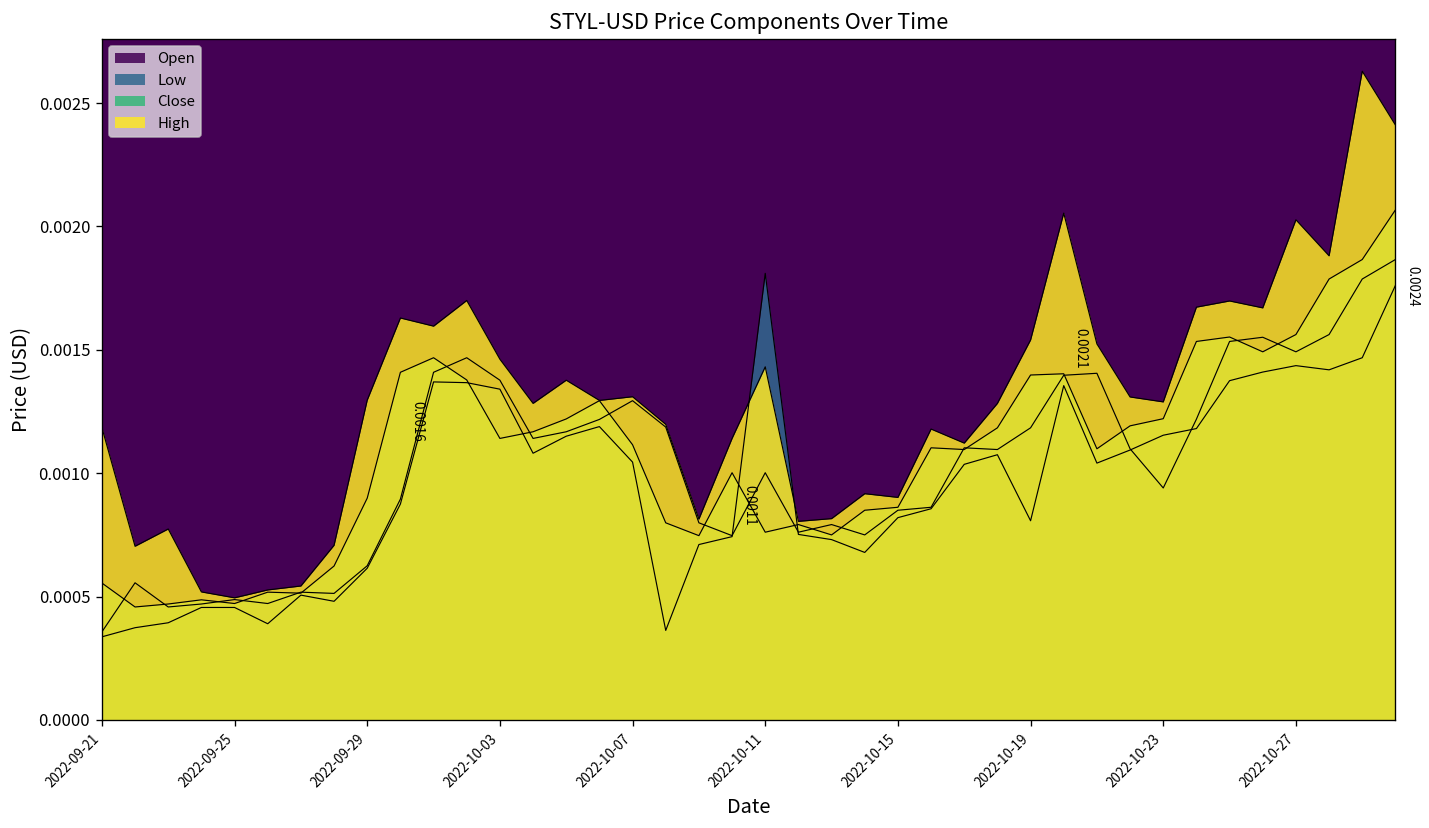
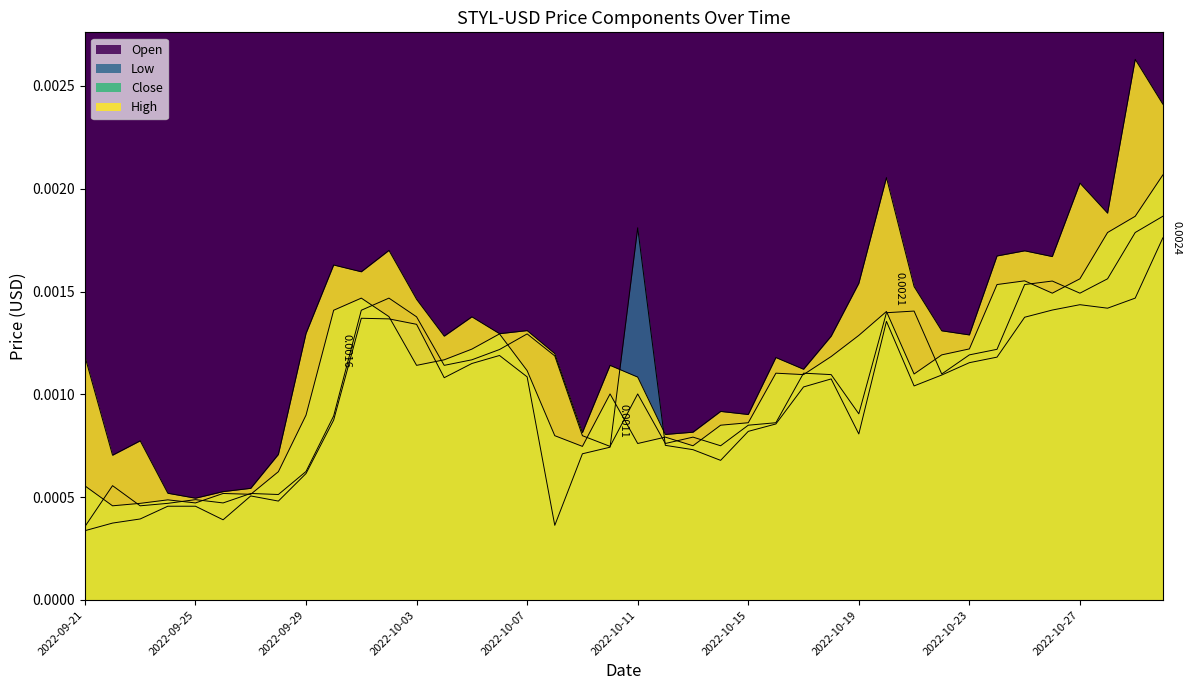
  {
    "Open": {
      "2022-09-21": 0.00036,
      "2022-10-03": 0.00138,
      "2022-10-07": 0.00129,
      "2022-10-11": 0.00100,
-     "2022-10-19": 0.00118,
-     "2022-10-23": 0.00094,
+     "2022-10-19": 0.00091,
+     "2022-10-23": 0.00119,
      "2022-10-27": 0.00149
    },
    "Low": {
      "2022-09-21": 0.00034,
      "2022-09-25": 0.00046,
      "2022-10-03": 0.00134,
-     "2022-10-07": 0.00105,
+     "2022-10-07": 0.00108,
      "2022-10-11": 0.00181,
      "2022-10-15": 0.00082,
      "2022-10-19": 0.00081,
      "2022-10-23": 0.00115,
      "2022-10-27": 0.00144
    },
    "Close": {
      "2022-09-21": 0.00055,
      "2022-09-25": 0.00047,
      "2022-09-29": 0.00090,
      "2022-10-03": 0.00114,
      "2022-10-07": 0.00112,
-     "2022-10-19": 0.00140,
+     "2022-10-19": 0.00129,
      "2022-10-23": 0.00122,
      "2022-10-27": 0.00156
    },
    "High": {
      "2022-09-21": 0.00118,
      "2022-09-29": 0.00130,
      "2022-10-03": 0.00146,
      "2022-10-07": 0.00131,
-     "2022-10-11": 0.00143,
+     "2022-10-11": 0.00108,
      "2022-10-15": 0.00090,
      "2022-10-19": 0.00154,
      "2022-10-23": 0.00129,
      "2022-10-27": 0.00203
    }
  }
